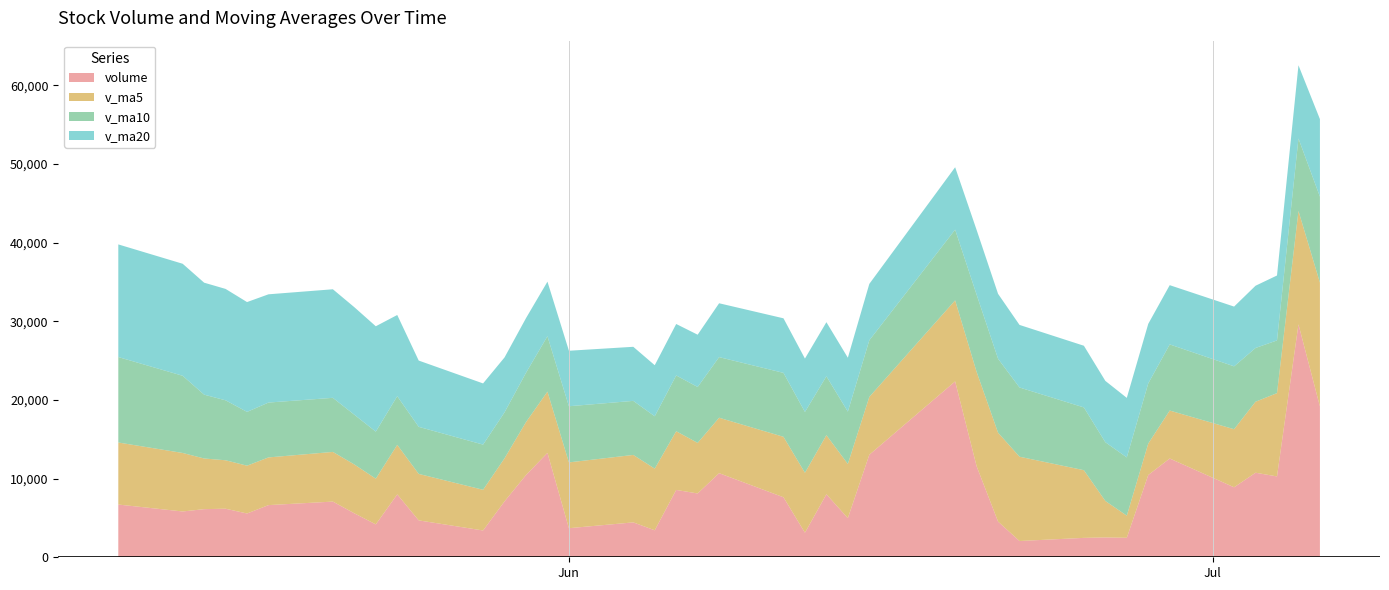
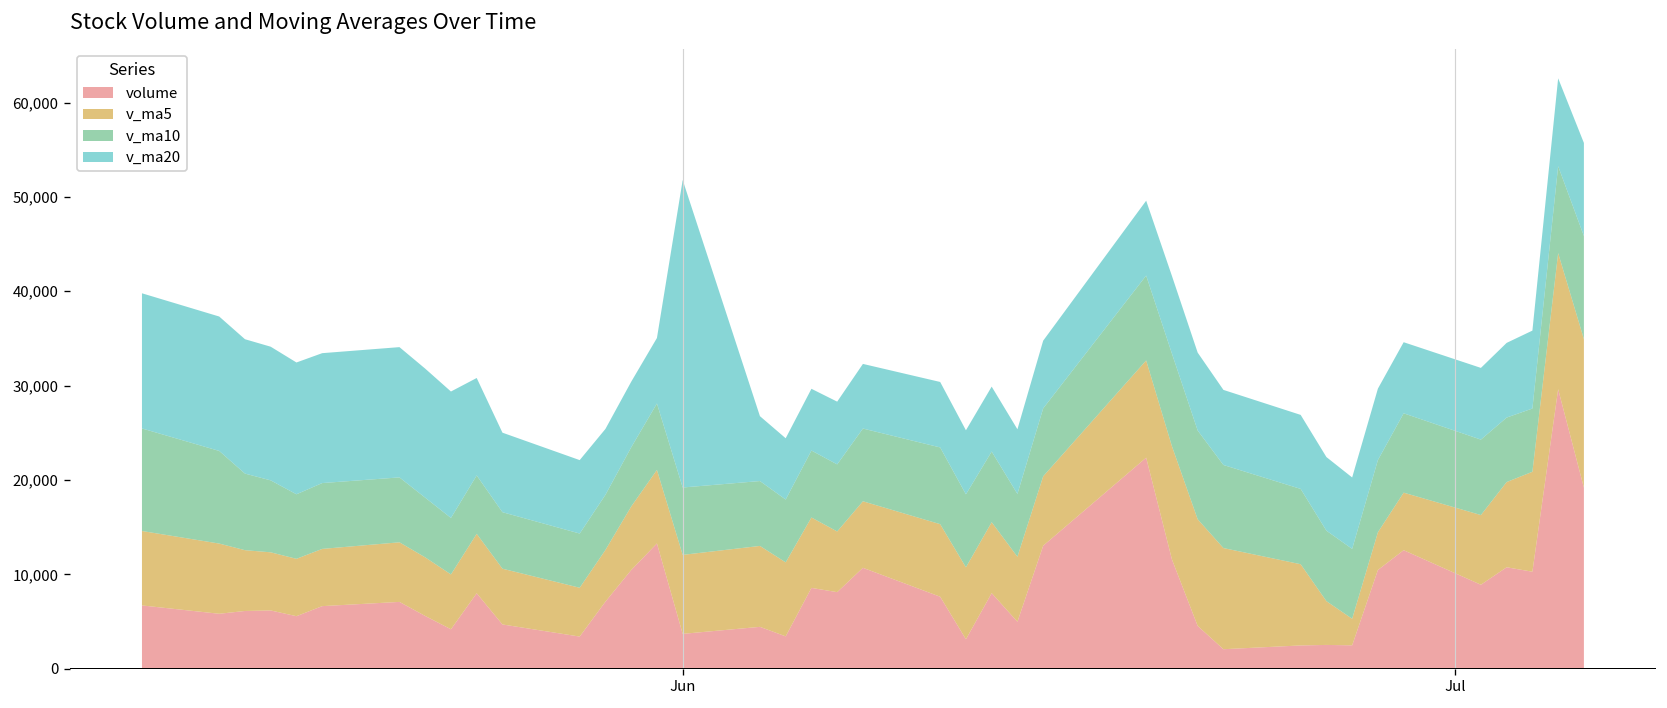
  {
    "volume": {
      "Jun": "4,000"
    },
    "v_ma5": {
      "Jun": "8,000"
    },
    "v_ma10": {
      "Jun": "7,000"
    },
    "v_ma20": {
-     "Jun": "7,000"
+     "Jun": "33,000"
    }
  }
